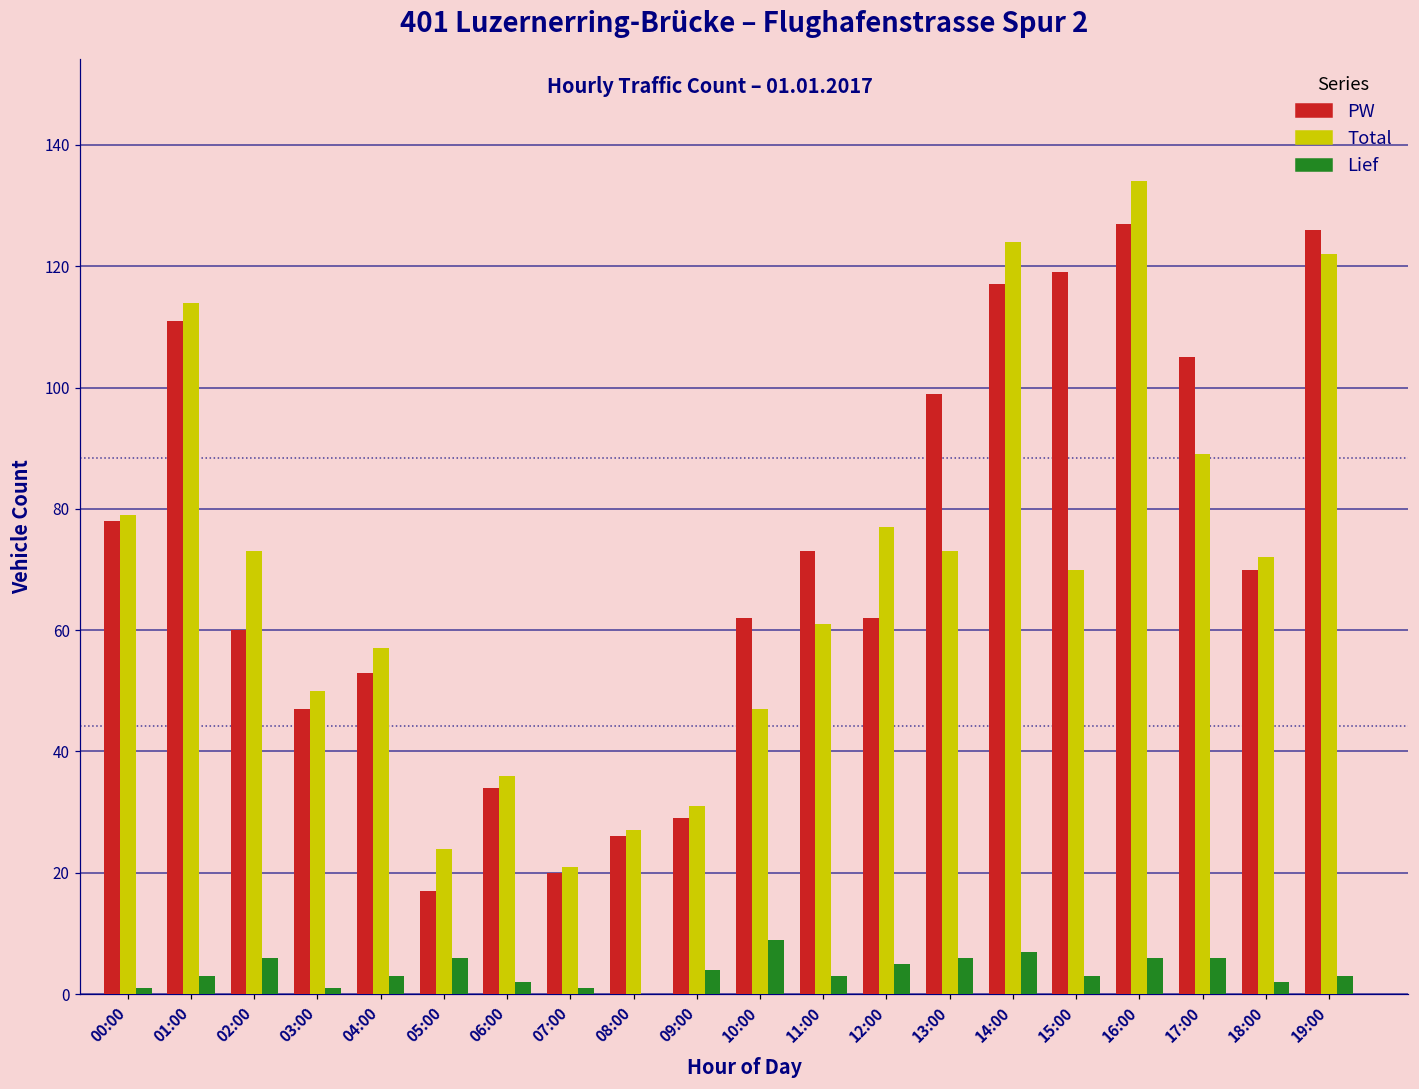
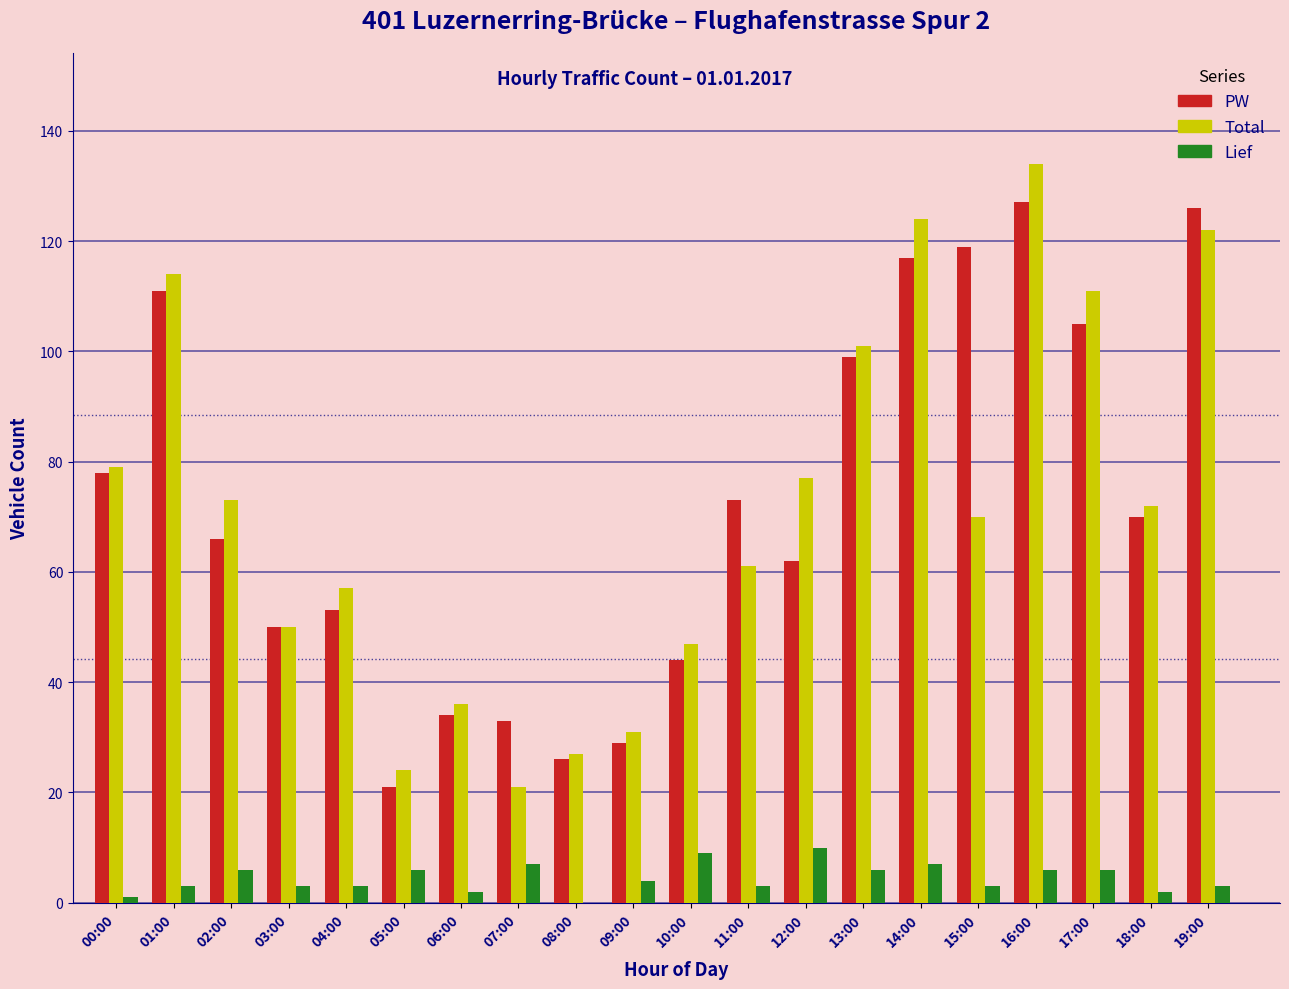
  {
    "PW": {
      "00:00": 78,
      "01:00": 111,
-     "02:00": 60,
-     "03:00": 47,
+     "02:00": 66,
+     "03:00": 50,
      "04:00": 53,
-     "05:00": 17,
+     "05:00": 21,
      "06:00": 34,
-     "07:00": 20,
+     "07:00": 33,
      "08:00": 26,
      "09:00": 29,
-     "10:00": 62,
+     "10:00": 44,
      "11:00": 73,
      "12:00": 62,
      "13:00": 99,
      "14:00": 117,
      "15:00": 119,
      "16:00": 127,
      "17:00": 105,
      "18:00": 70,
      "19:00": 126
    },
    "Total": {
      "00:00": 79,
      "01:00": 114,
      "02:00": 73,
      "03:00": 50,
      "04:00": 57,
      "05:00": 24,
      "06:00": 36,
      "07:00": 21,
      "08:00": 27,
      "09:00": 31,
      "10:00": 47,
      "11:00": 61,
      "12:00": 77,
-     "13:00": 73,
+     "13:00": 101,
      "14:00": 124,
      "15:00": 70,
      "16:00": 134,
-     "17:00": 89,
+     "17:00": 111,
      "18:00": 72,
      "19:00": 122
    },
    "Lief": {
      "00:00": 1,
      "01:00": 3,
      "02:00": 6,
-     "03:00": 1,
+     "03:00": 3,
      "04:00": 3,
      "05:00": 6,
      "06:00": 2,
-     "07:00": 1,
+     "07:00": 7,
      "08:00": 0,
      "09:00": 4,
      "10:00": 9,
      "11:00": 3,
-     "12:00": 5,
+     "12:00": 10,
      "13:00": 6,
      "14:00": 7,
      "15:00": 3,
      "16:00": 6,
      "17:00": 6,
      "18:00": 2,
      "19:00": 3
    }
  }
